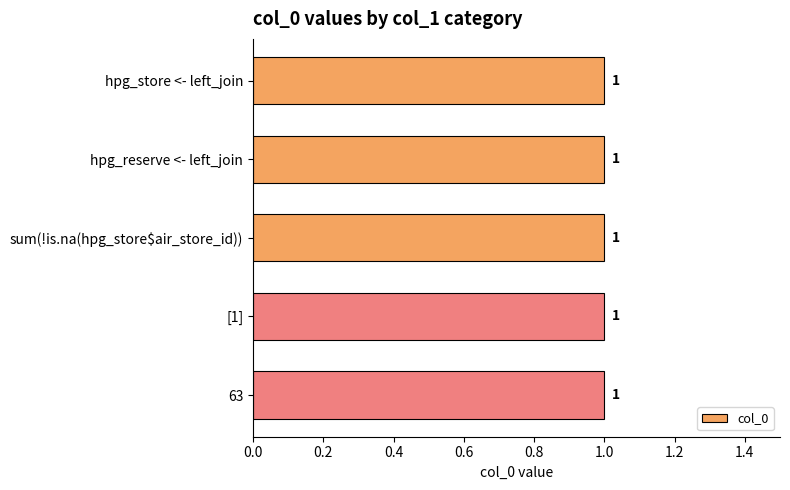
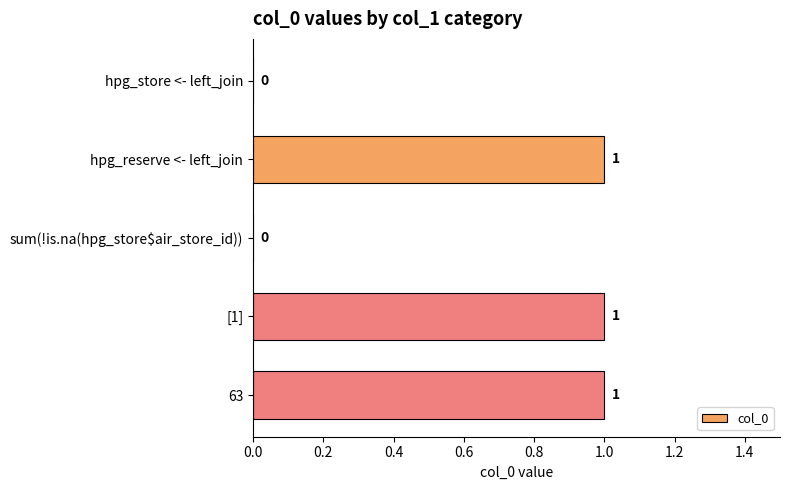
  {
-   "hpg_store <- left_join": 1,
+   "hpg_store <- left_join": 0,
    "hpg_reserve <- left_join": 1,
-   "sum(!is.na(hpg_store$air_store_id))": 1,
+   "sum(!is.na(hpg_store$air_store_id))": 0,
    "[1]": 1,
    "63": 1
  }
